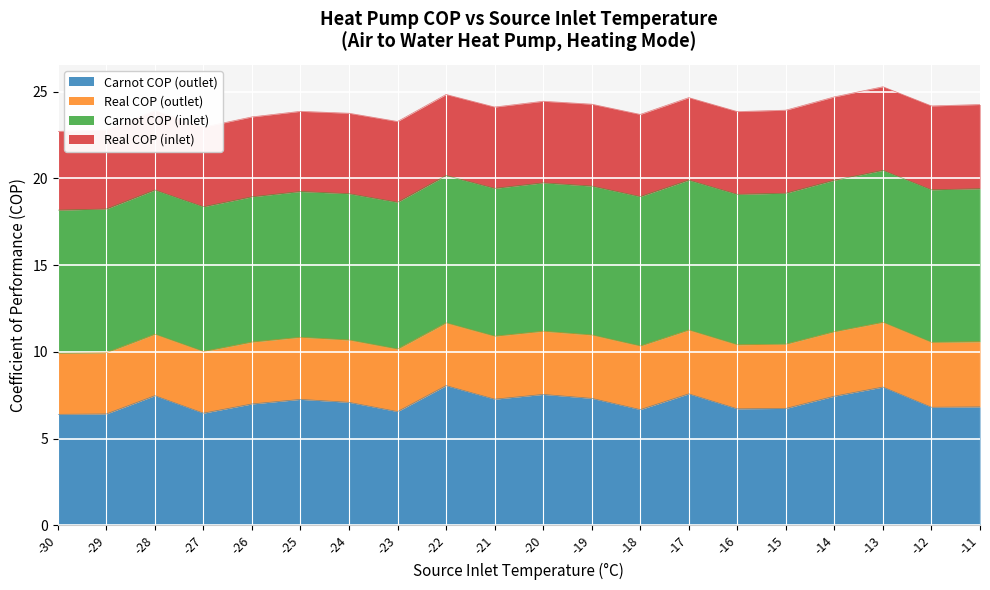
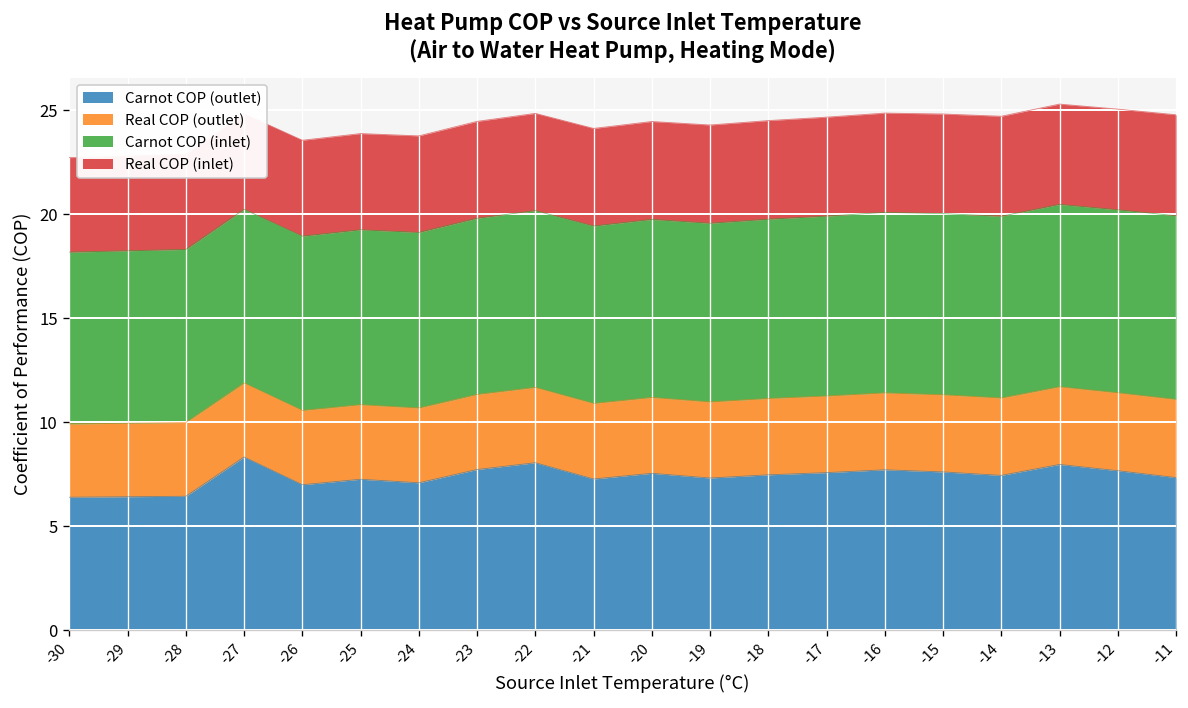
  {
    "Carnot COP (outlet)": {
      "-30": 6.4,
      "-29": 6.4,
-     "-28": 7.5,
-     "-27": 6.5,
+     "-28": 6.4,
+     "-27": 8.3,
      "-26": 7.0,
      "-25": 7.3,
      "-24": 7.1,
-     "-23": 6.6,
+     "-23": 7.7,
      "-22": 8.1,
      "-21": 7.3,
      "-20": 7.5,
      "-19": 7.3,
-     "-18": 6.7,
+     "-18": 7.5,
      "-17": 7.6,
-     "-16": 6.7,
-     "-15": 6.7,
+     "-16": 7.7,
+     "-15": 7.6,
      "-14": 7.4,
      "-13": 8.0,
-     "-12": 6.8,
-     "-11": 6.8
+     "-12": 7.7,
+     "-11": 7.3
    },
    "Real COP (outlet)": {
      "-30": 3.5,
      "-29": 3.5,
      "-28": 3.5,
      "-27": 3.6,
      "-26": 3.6,
      "-25": 3.6,
      "-24": 3.6,
      "-23": 3.6,
      "-22": 3.6,
      "-21": 3.6,
      "-20": 3.6,
      "-19": 3.7,
      "-18": 3.7,
      "-17": 3.7,
      "-16": 3.7,
      "-15": 3.7,
      "-14": 3.7,
      "-13": 3.7,
      "-12": 3.7,
      "-11": 3.8
    },
    "Carnot COP (inlet)": {
      "-30": 8.3,
      "-29": 8.3,
      "-28": 8.3,
      "-27": 8.3,
      "-26": 8.4,
      "-25": 8.4,
      "-24": 8.4,
      "-23": 8.5,
      "-22": 8.5,
      "-21": 8.5,
      "-20": 8.6,
      "-19": 8.6,
      "-18": 8.6,
      "-17": 8.6,
      "-16": 8.7,
      "-15": 8.7,
      "-14": 8.7,
      "-13": 8.8,
      "-12": 8.8,
      "-11": 8.8
    },
    "Real COP (inlet)": {
      "-30": 4.5,
      "-26": 4.6,
      "-25": 4.6,
      "-24": 4.6,
      "-23": 4.7,
      "-22": 4.7,
      "-21": 4.7,
      "-20": 4.7,
      "-19": 4.7,
      "-18": 4.7,
      "-17": 4.8,
      "-16": 4.8,
      "-15": 4.8,
      "-14": 4.8,
      "-13": 4.8,
      "-12": 4.8,
      "-11": 4.9
    }
  }
